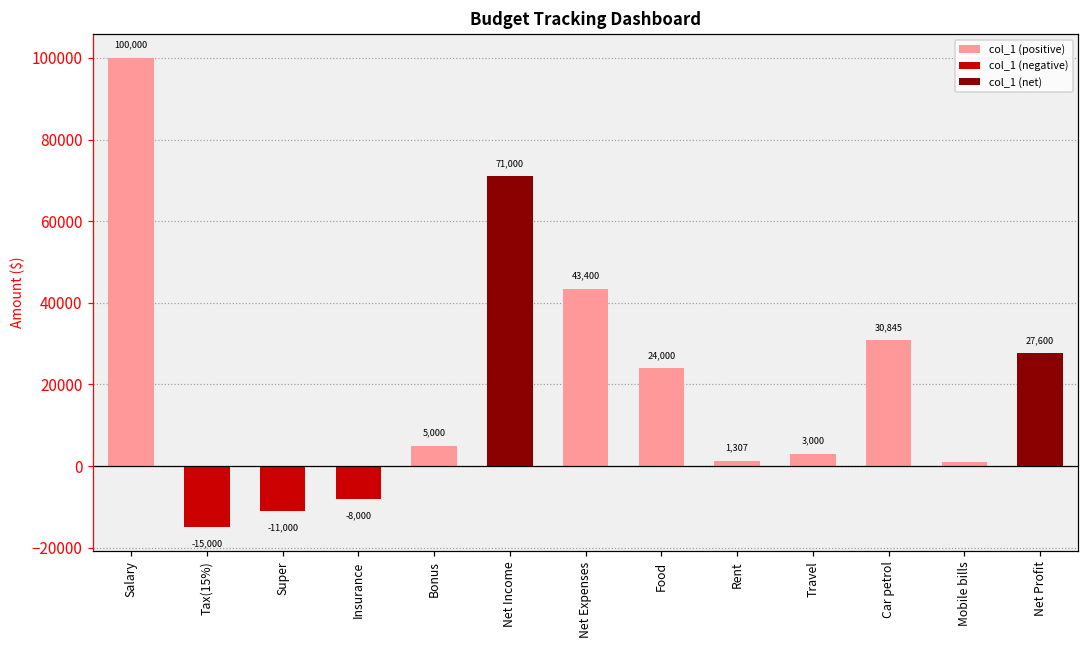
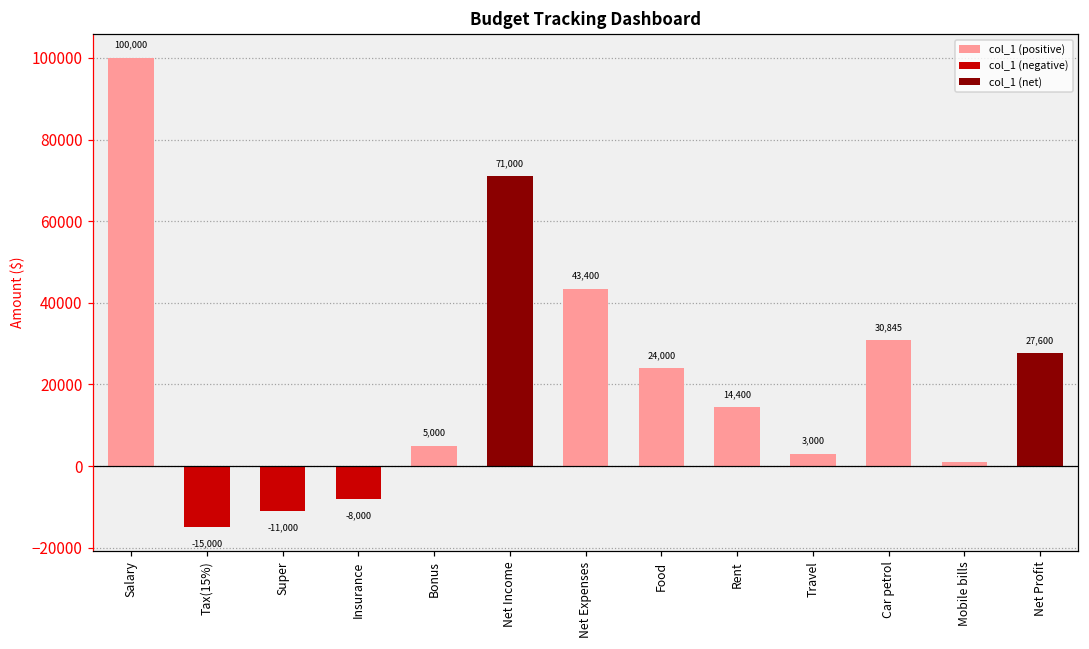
  {
    "col_1 (positive)": {
      "Salary": "100,000",
      "Bonus": "5,000",
      "Net Expenses": "43,400",
      "Food": "24,000",
-     "Rent": "1,307",
+     "Rent": "14,400",
      "Travel": "3,000",
      "Car petrol": "30,845"
    },
    "col_1 (negative)": {
      "Tax(15%)": "-15,000",
      "Super": "-11,000",
      "Insurance": "-8,000"
    },
    "col_1 (net)": {
      "Net Income": "71,000",
      "Net Profit": "27,600"
    }
  }
